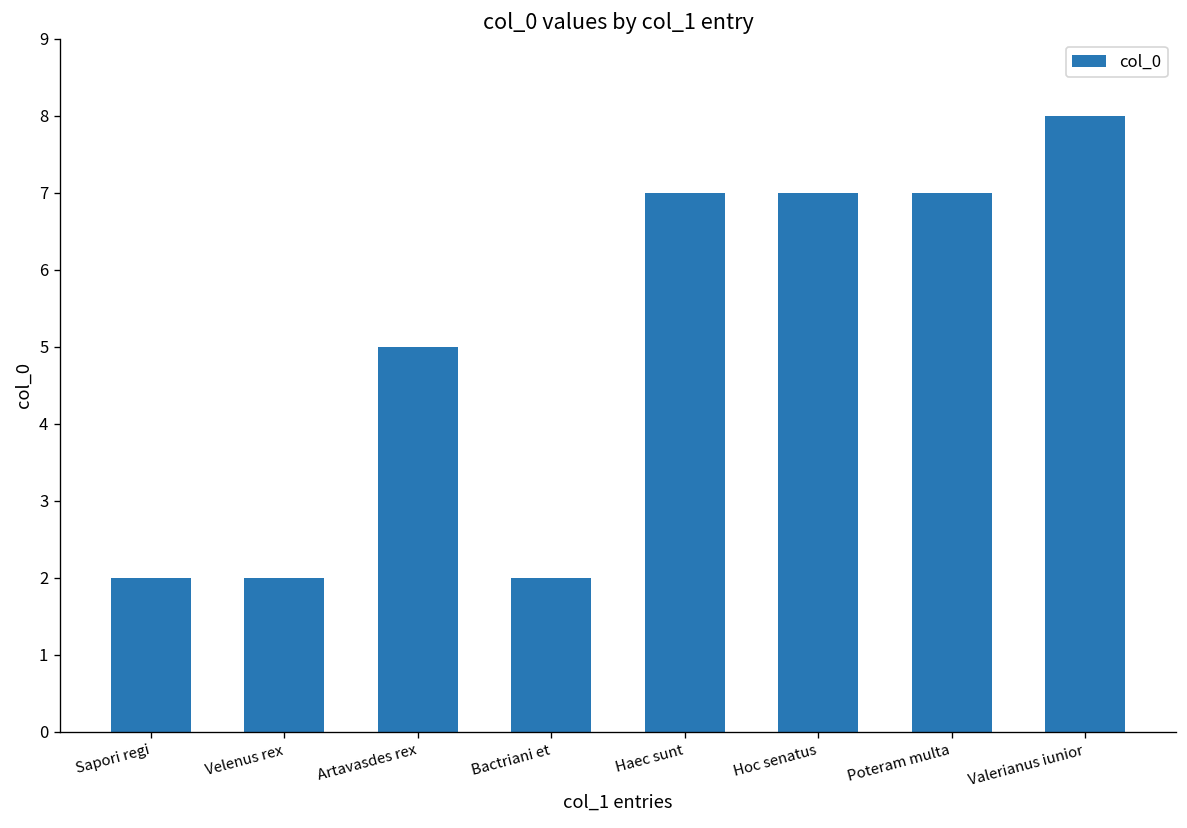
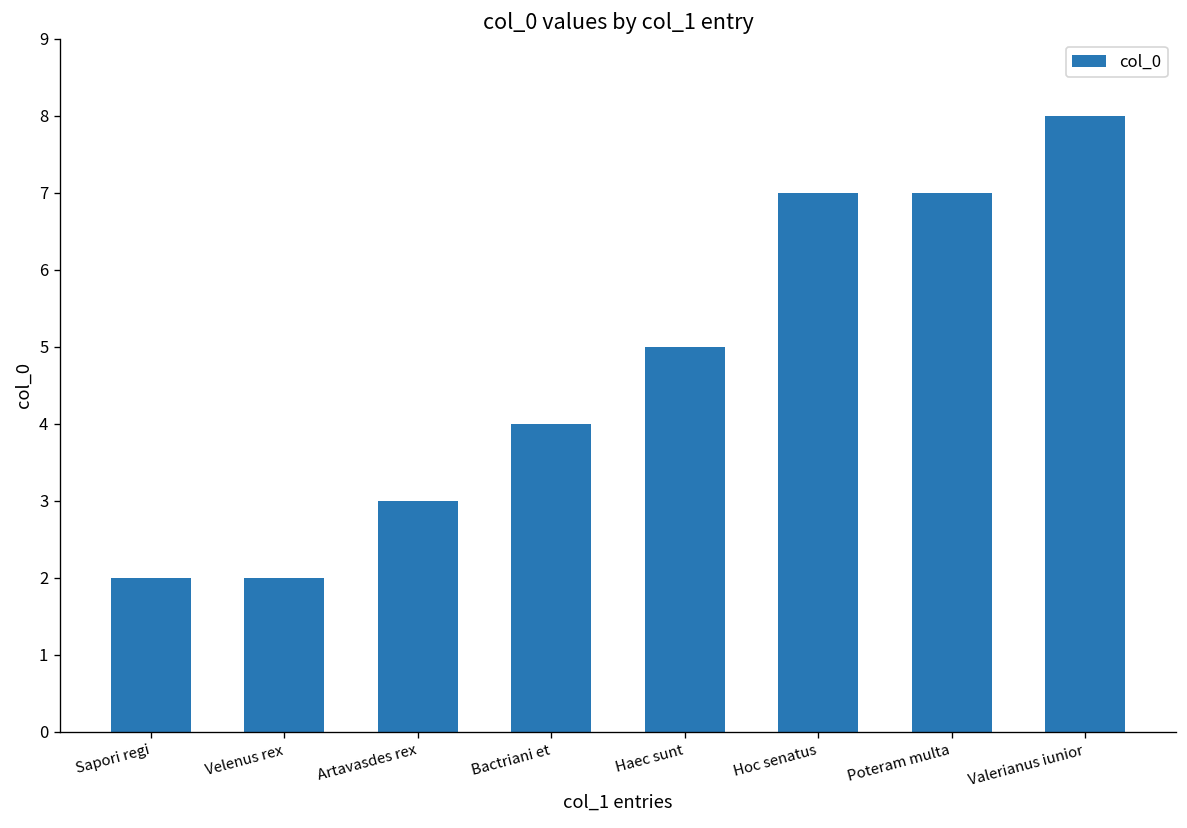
  {
    "Sapori regi": 2,
    "Velenus rex": 2,
-   "Artavasdes rex": 5,
-   "Bactriani et": 2,
-   "Haec sunt": 7,
+   "Artavasdes rex": 3,
+   "Bactriani et": 4,
+   "Haec sunt": 5,
    "Hoc senatus": 7,
    "Poteram multa": 7,
    "Valerianus iunior": 8
  }
